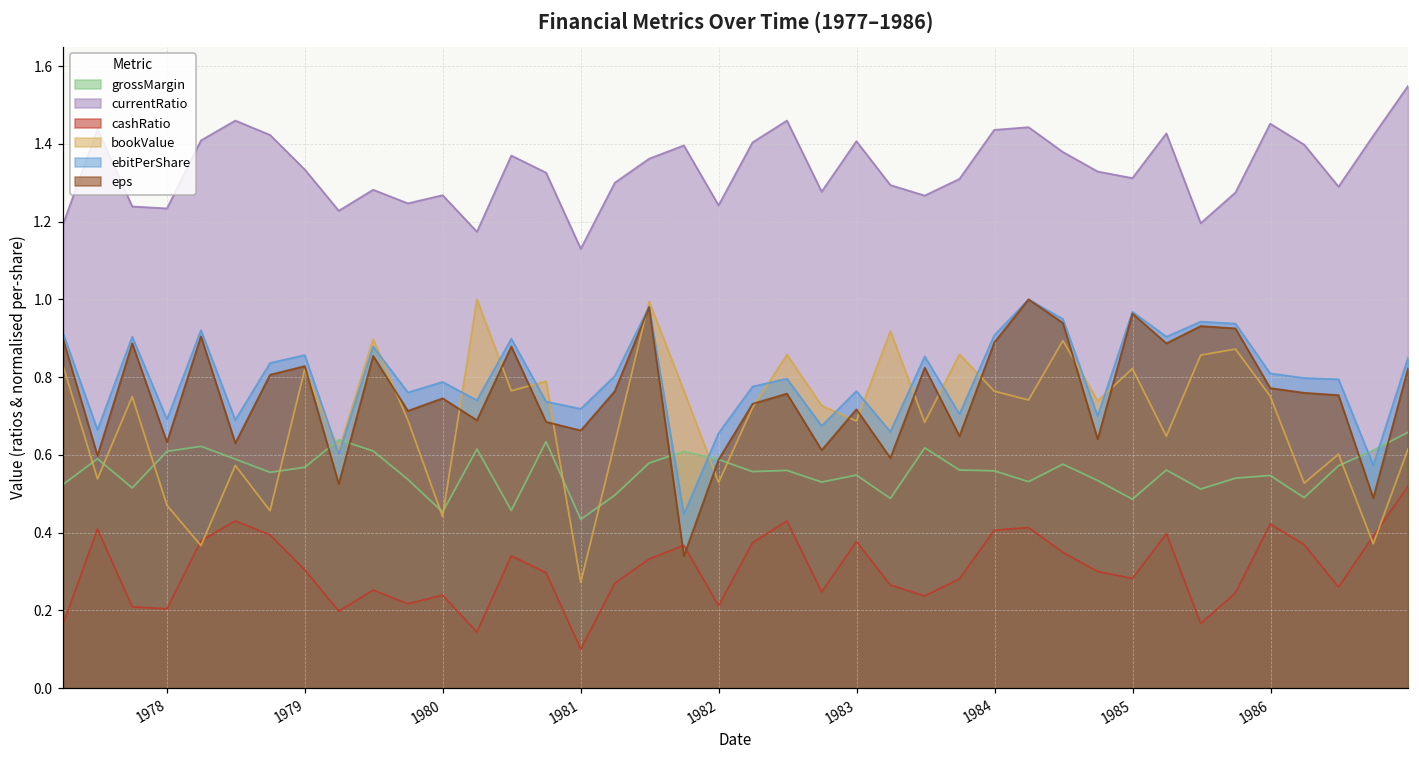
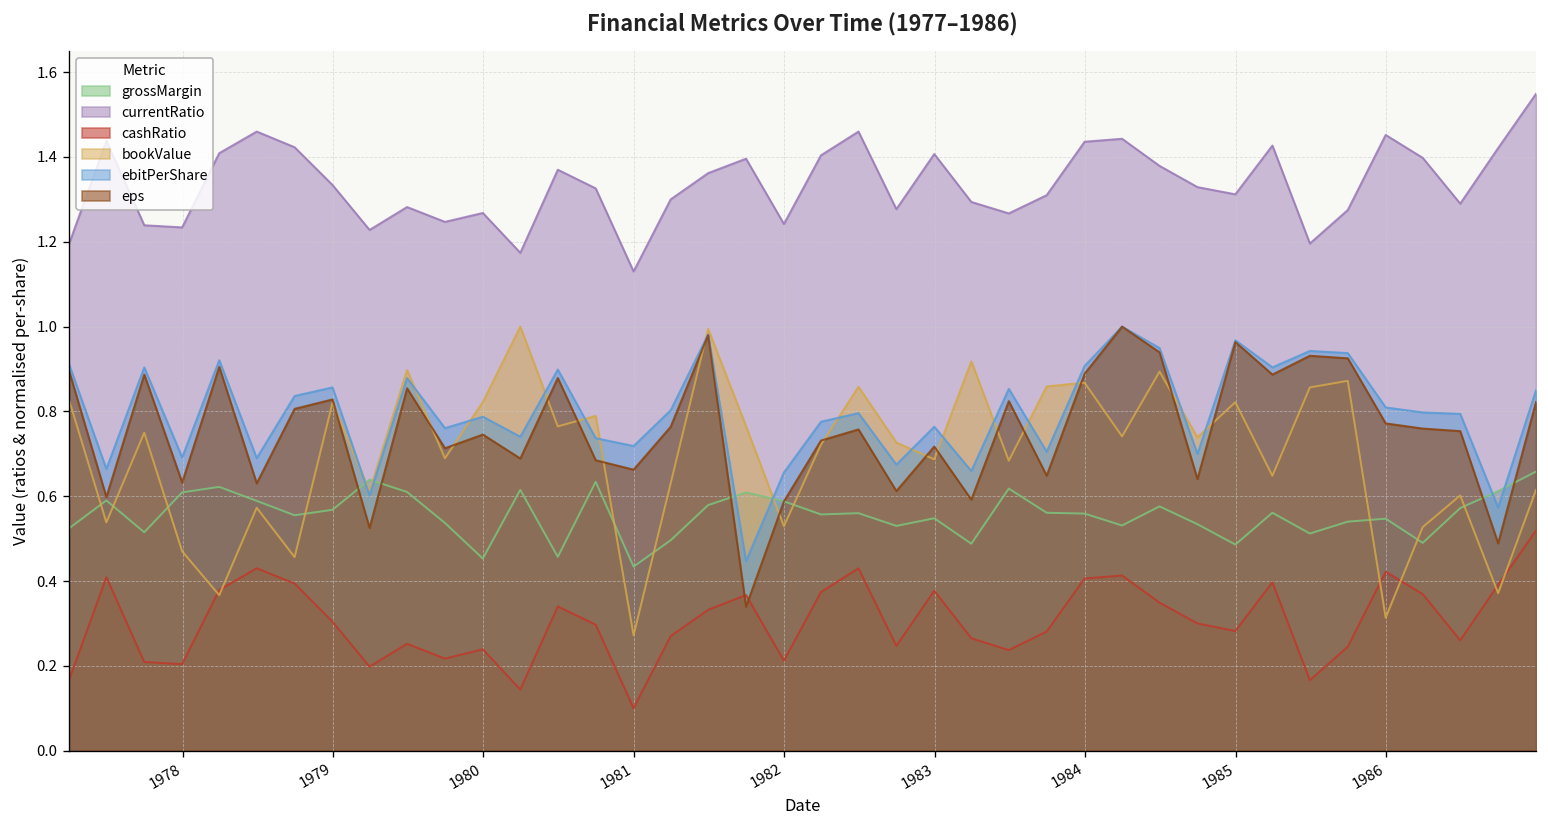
  {
    "grossMargin": {
      "1978": 0.61,
      "1979": 0.57,
      "1980": 0.45,
      "1981": 0.43,
      "1983": 0.55,
      "1984": 0.56,
      "1985": 0.49,
      "1986": 0.55
    },
    "bookValue": {
      "1978": 0.47,
      "1979": 0.82,
-     "1980": 0.44,
+     "1980": 0.82,
      "1981": 0.27,
      "1982": 0.53,
      "1983": 0.69,
-     "1984": 0.76,
+     "1984": 0.87,
      "1985": 0.82,
-     "1986": 0.75
+     "1986": 0.31
    }
  }
